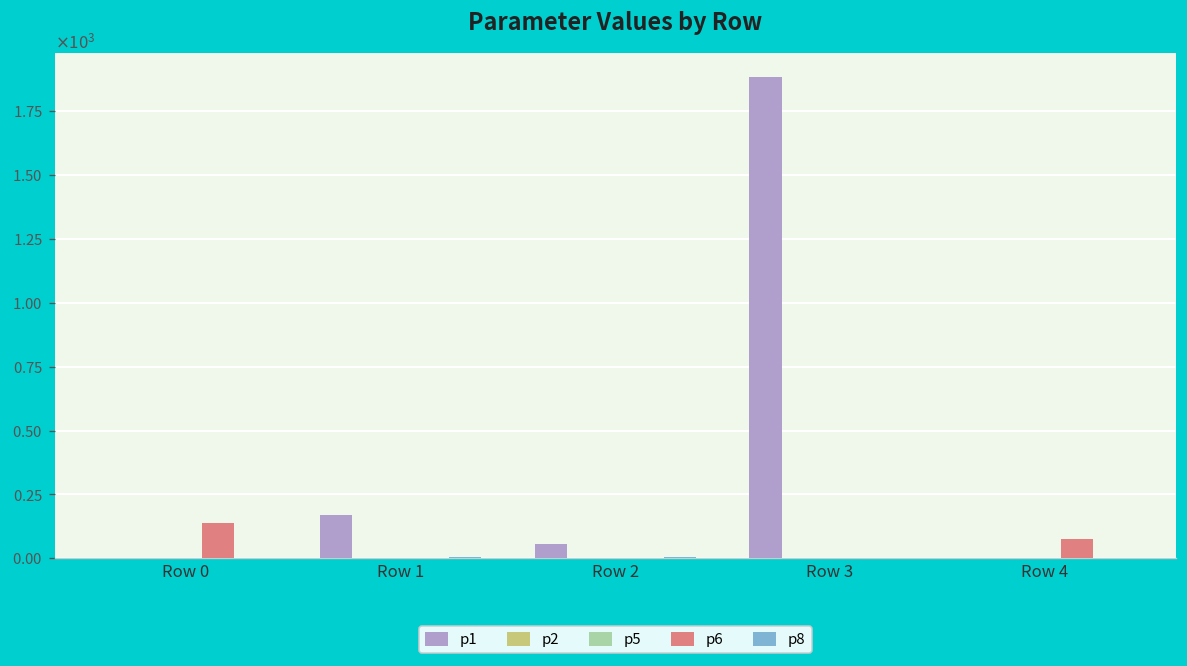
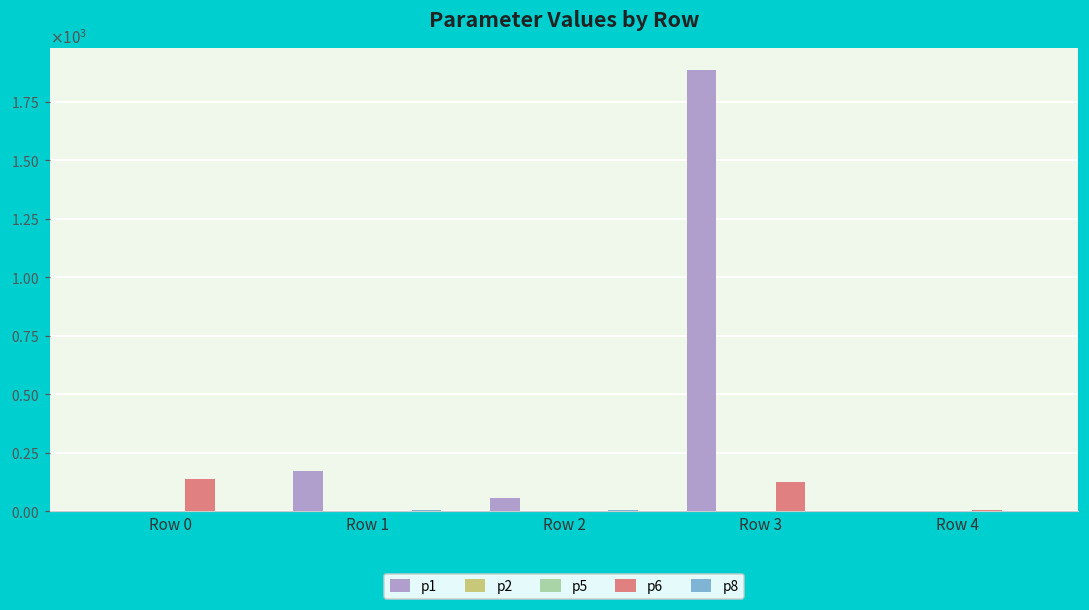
  {
    "p6": {
      "Row 0": 140,
-     "Row 3": 0,
-     "Row 4": 80
+     "Row 3": 130,
+     "Row 4": 0
    }
  }
